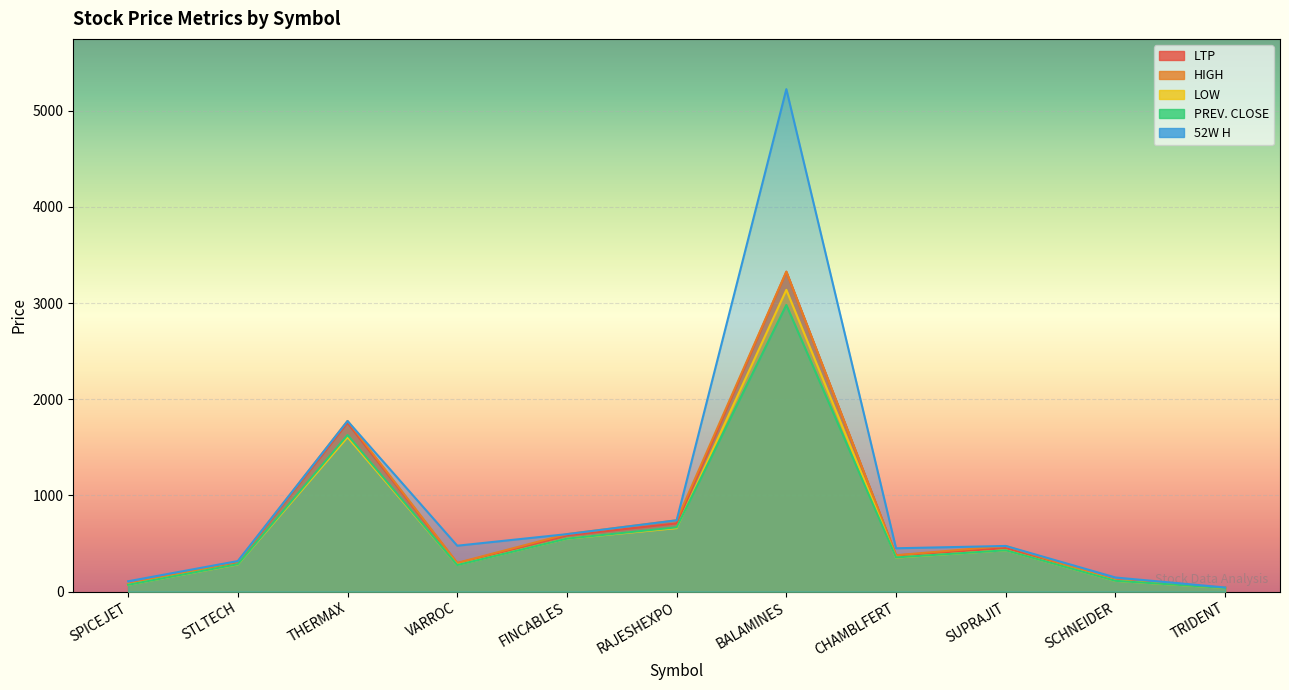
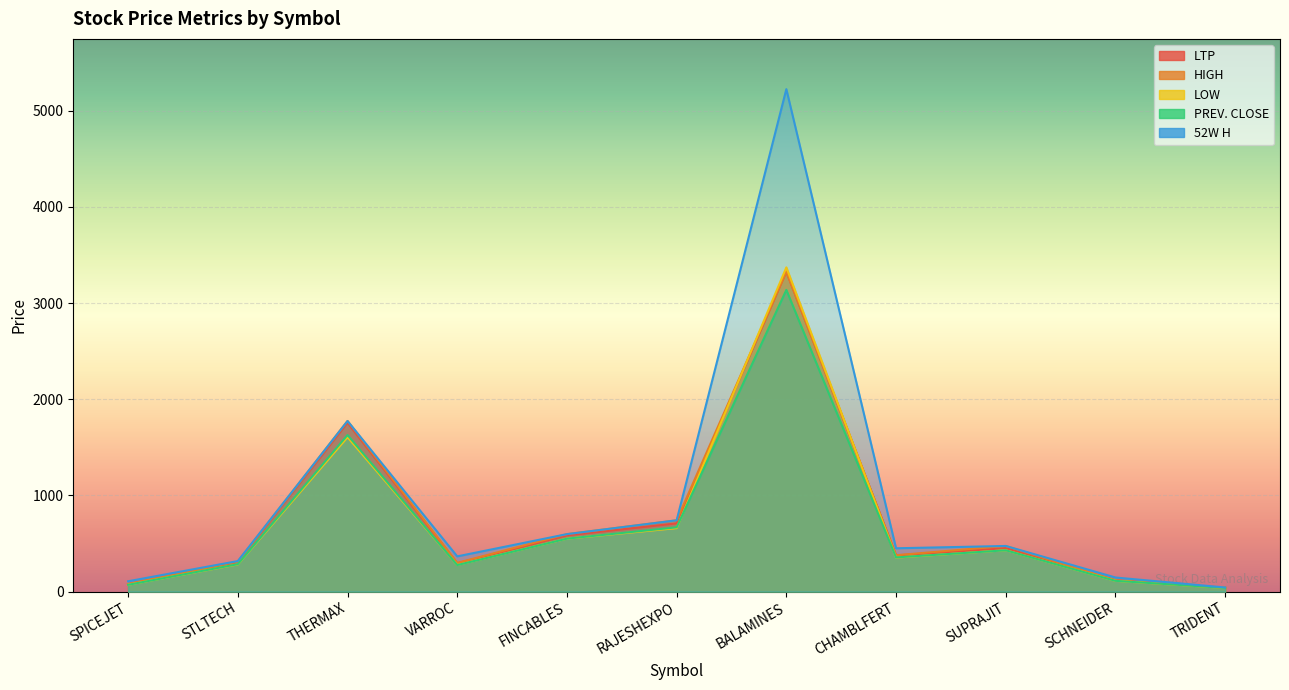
  {
    "LOW": {
-     "BALAMINES": 3100
+     "BALAMINES": 3400
    },
    "PREV. CLOSE": {
-     "BALAMINES": 3000
+     "BALAMINES": 3100
    },
    "52W H": {
      "SPICEJET": 100,
-     "VARROC": 500,
+     "VARROC": 400,
      "BALAMINES": 5200,
      "CHAMBLFERT": 500,
      "SCHNEIDER": 100
    }
  }
